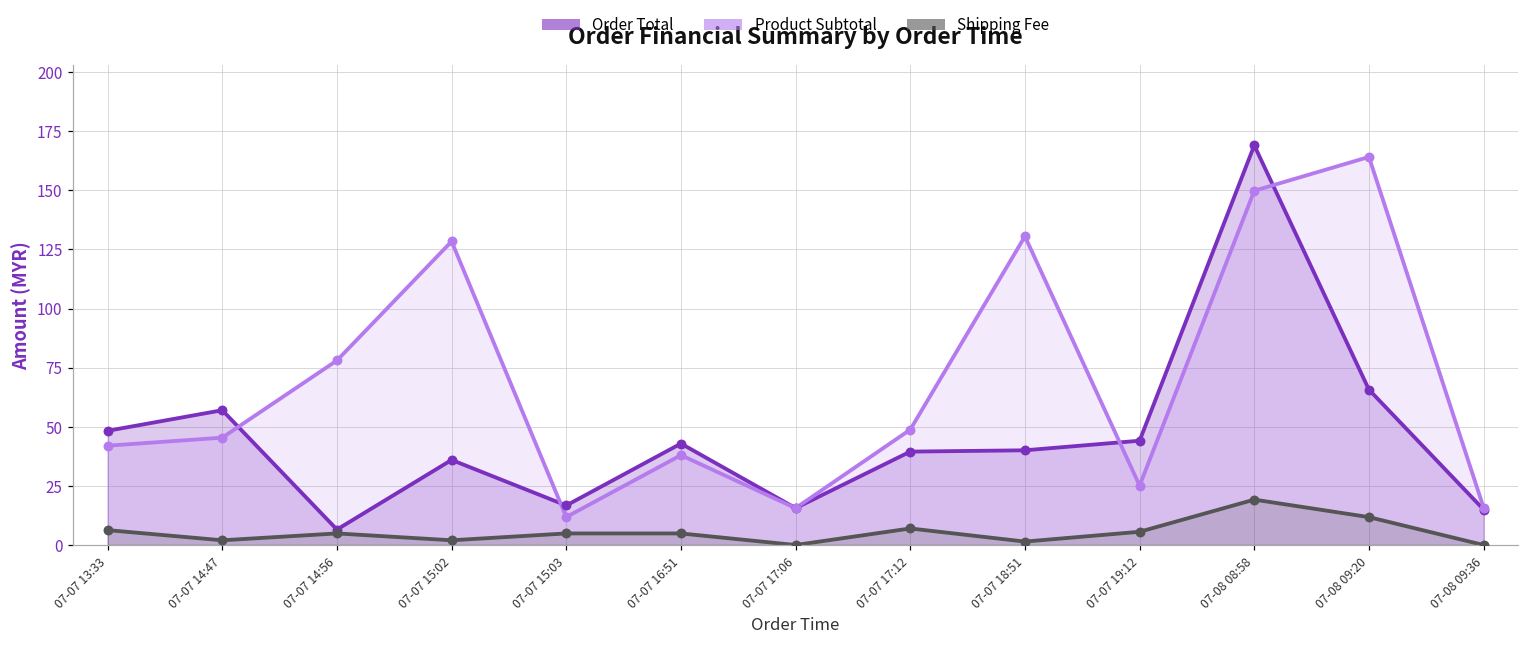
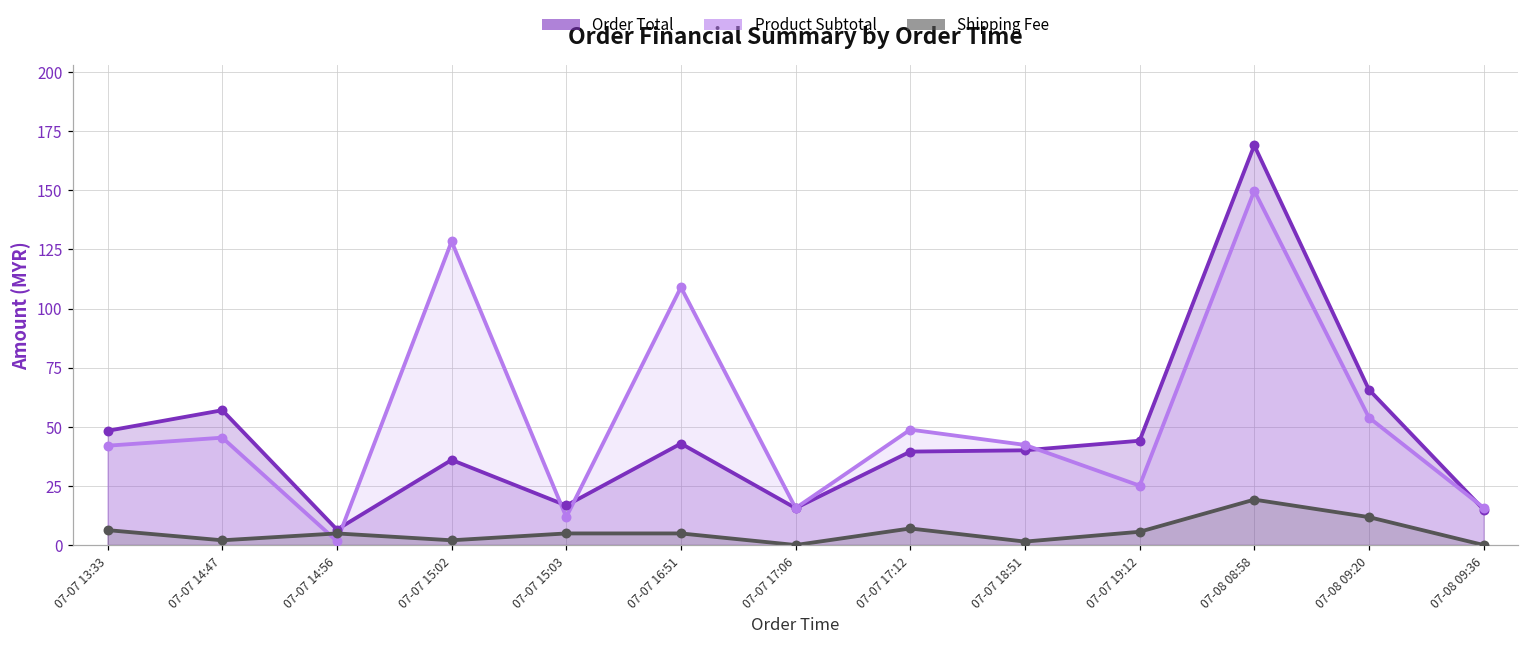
  {
    "Product Subtotal": {
      "07-07 13:33": 42,
      "07-07 14:47": 45,
-     "07-07 14:56": 78,
+     "07-07 14:56": 2,
      "07-07 15:02": 128,
      "07-07 15:03": 12,
-     "07-07 16:51": 38,
+     "07-07 16:51": 109,
      "07-07 17:12": 49,
-     "07-07 18:51": 131,
+     "07-07 18:51": 42,
      "07-07 19:12": 25,
      "07-08 08:58": 150,
-     "07-08 09:20": 164
+     "07-08 09:20": 54
    }
  }
